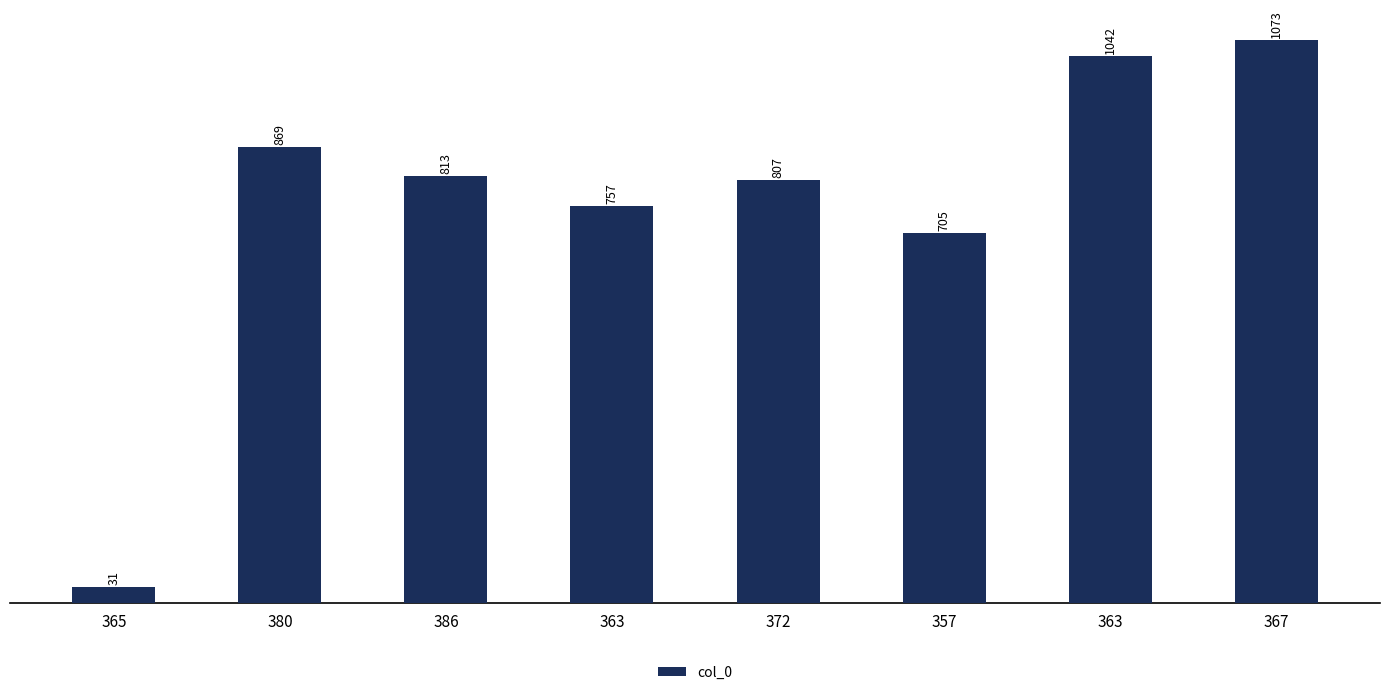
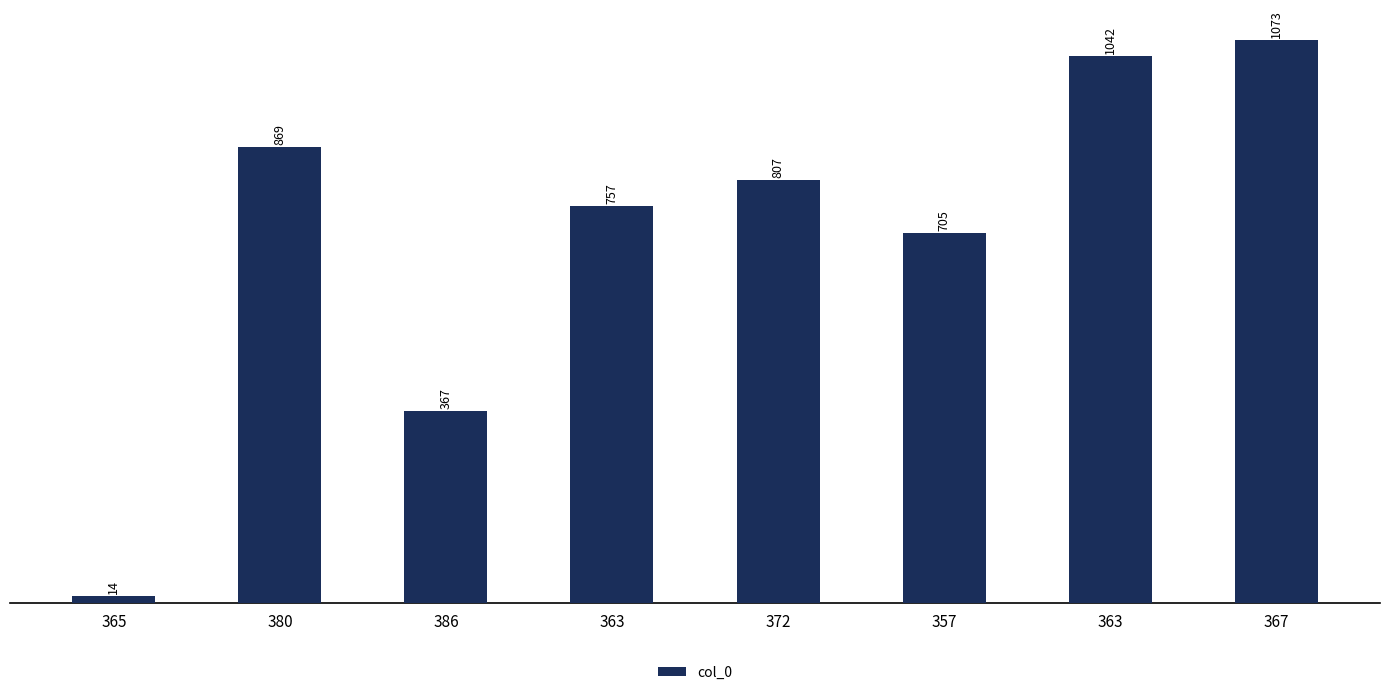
  {
-   "365": 31,
+   "365": 14,
    "380": 869,
-   "386": 813,
+   "386": 367,
    "372": 807,
    "357": 705,
    "367": 1073
  }
